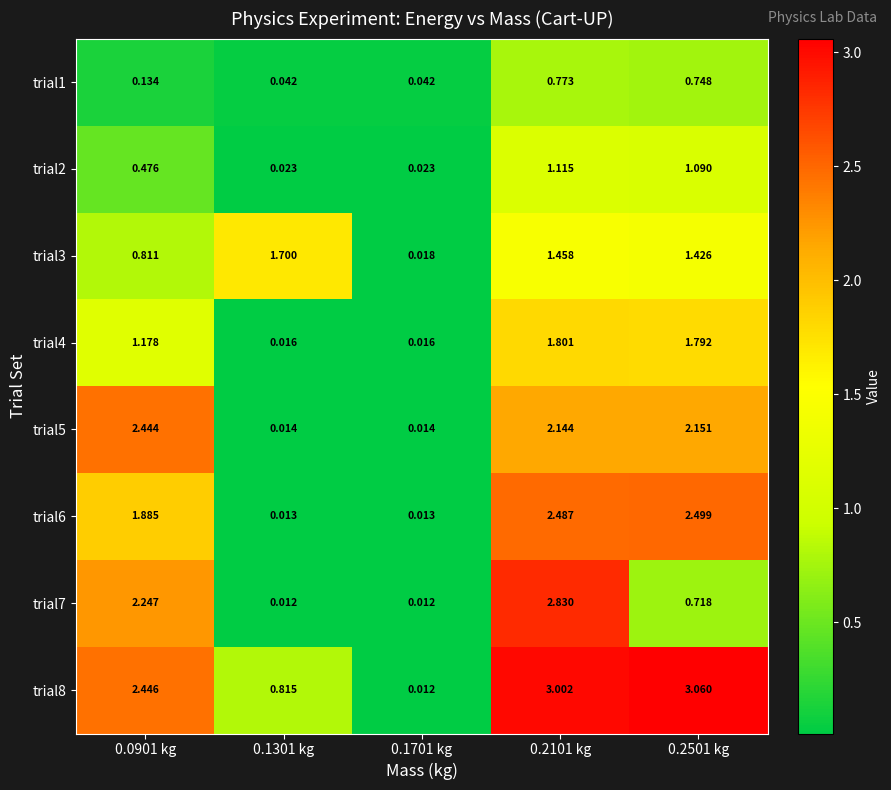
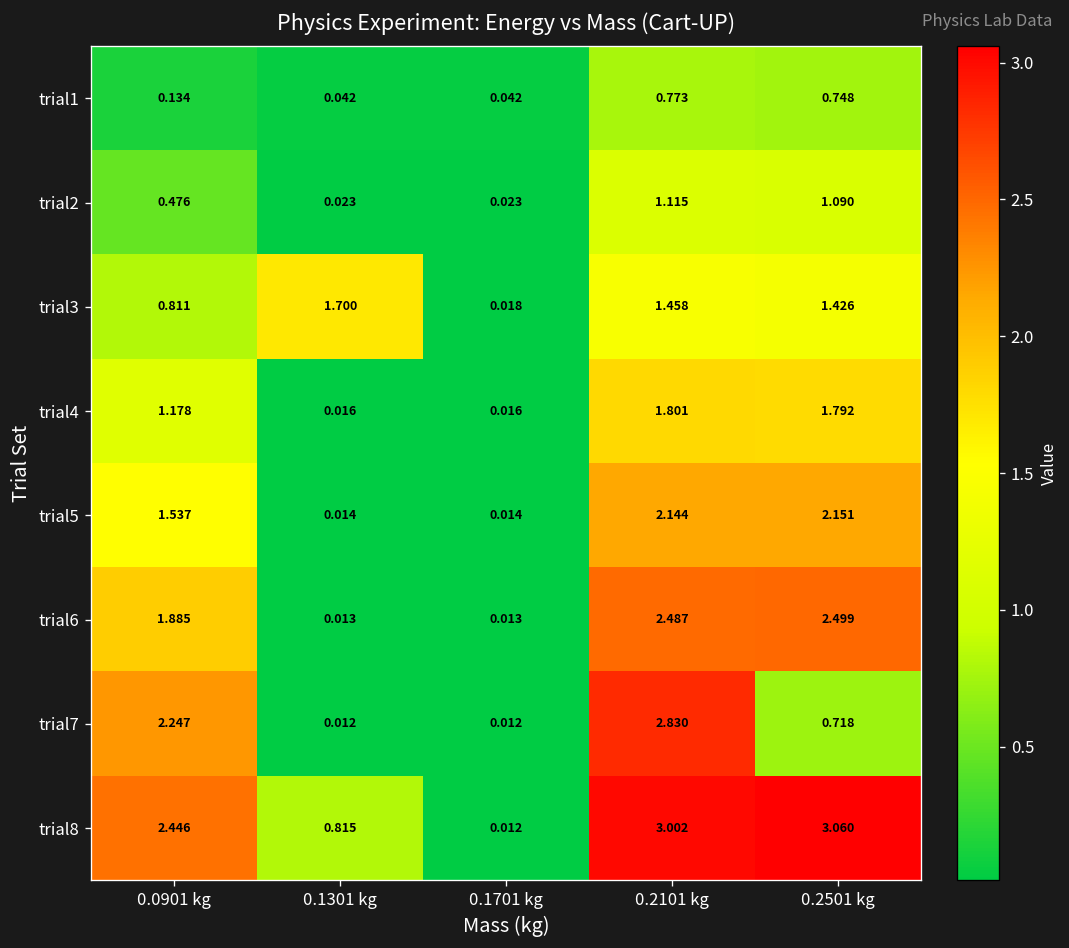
  {
    "trial1": {
      "0.0901 kg": 0.134,
      "0.1301 kg": 0.042,
      "0.1701 kg": 0.042,
      "0.2101 kg": 0.773,
      "0.2501 kg": 0.748
    },
    "trial2": {
      "0.0901 kg": 0.476,
      "0.1301 kg": 0.023,
      "0.1701 kg": 0.023,
      "0.2101 kg": 1.115,
      "0.2501 kg": 1.090
    },
    "trial3": {
      "0.0901 kg": 0.811,
      "0.1301 kg": 1.700,
      "0.1701 kg": 0.018,
      "0.2101 kg": 1.458,
      "0.2501 kg": 1.426
    },
    "trial4": {
      "0.0901 kg": 1.178,
      "0.1301 kg": 0.016,
      "0.1701 kg": 0.016,
      "0.2101 kg": 1.801,
      "0.2501 kg": 1.792
    },
    "trial5": {
-     "0.0901 kg": 2.444,
+     "0.0901 kg": 1.537,
      "0.1301 kg": 0.014,
      "0.1701 kg": 0.014,
      "0.2101 kg": 2.144,
      "0.2501 kg": 2.151
    },
    "trial6": {
      "0.0901 kg": 1.885,
      "0.1301 kg": 0.013,
      "0.1701 kg": 0.013,
      "0.2101 kg": 2.487,
      "0.2501 kg": 2.499
    },
    "trial7": {
      "0.0901 kg": 2.247,
      "0.1301 kg": 0.012,
      "0.1701 kg": 0.012,
      "0.2101 kg": 2.830,
      "0.2501 kg": 0.718
    },
    "trial8": {
      "0.0901 kg": 2.446,
      "0.1301 kg": 0.815,
      "0.1701 kg": 0.012,
      "0.2101 kg": 3.002,
      "0.2501 kg": 3.060
    }
  }
